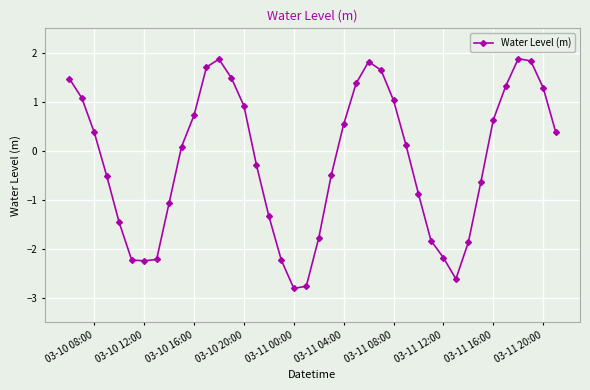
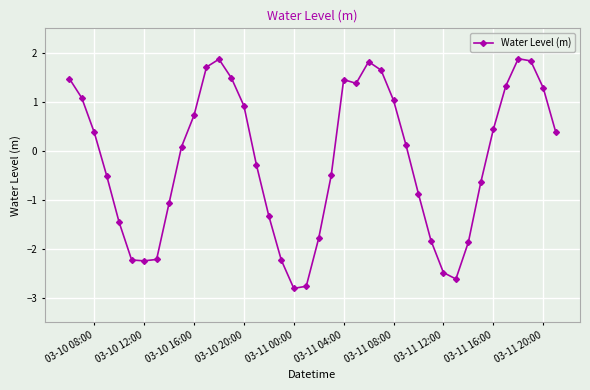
  {
    "03-10 08:00": 0.4,
    "03-10 12:00": -2.3,
    "03-10 16:00": 0.7,
    "03-10 20:00": 0.9,
    "03-11 00:00": -2.8,
-   "03-11 04:00": 0.5,
+   "03-11 04:00": 1.5,
    "03-11 08:00": 1.0,
-   "03-11 12:00": -2.2,
-   "03-11 16:00": 0.6,
+   "03-11 12:00": -2.5,
+   "03-11 16:00": 0.4,
    "03-11 20:00": 1.3
  }
